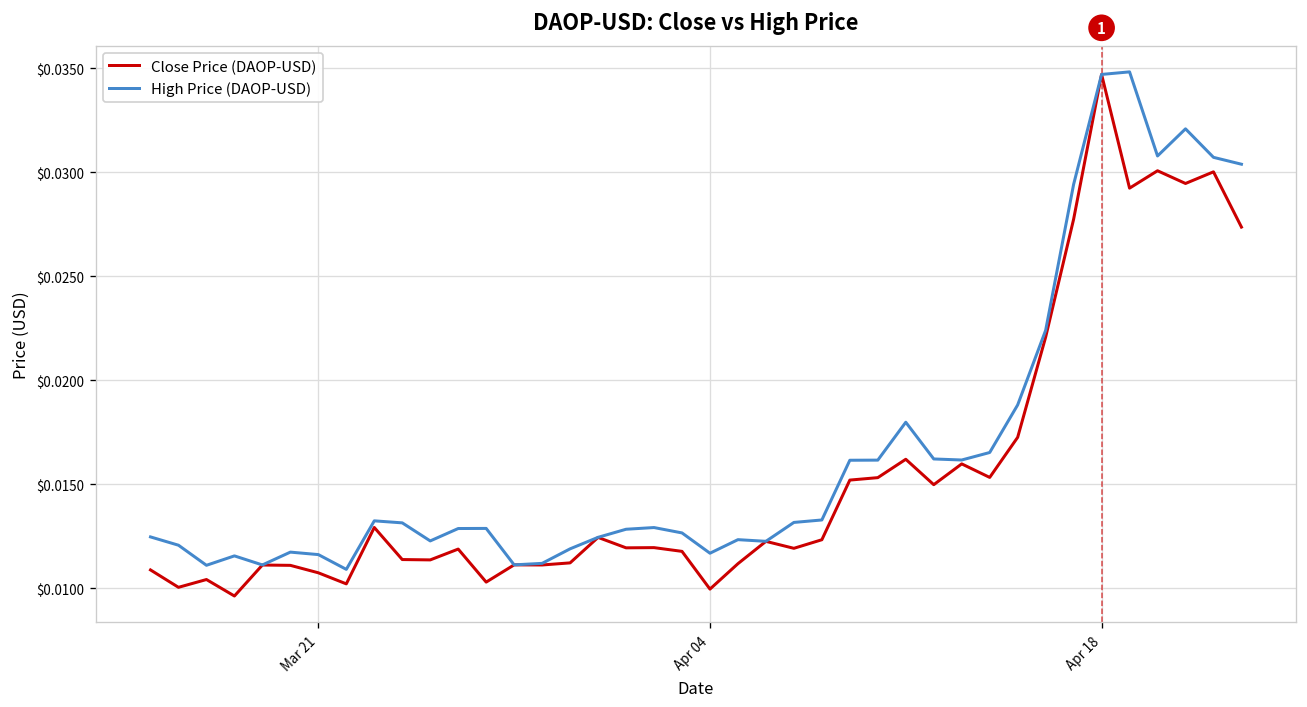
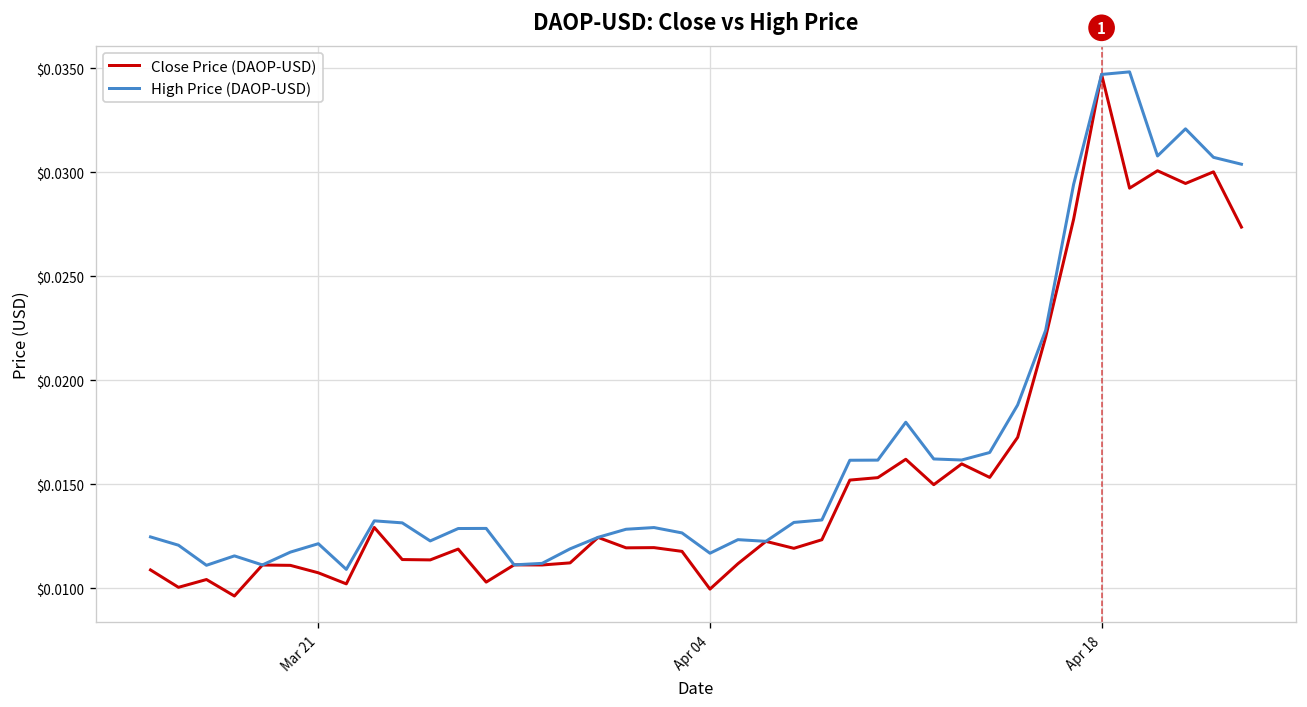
  {
    "Close Price (DAOP-USD)": {
      "Mar 21": "$0.0108",
      "Apr 04": "$0.0100"
    },
    "High Price (DAOP-USD)": {
-     "Mar 21": "$0.0116",
+     "Mar 21": "$0.0121",
      "Apr 04": "$0.0117"
    }
  }
